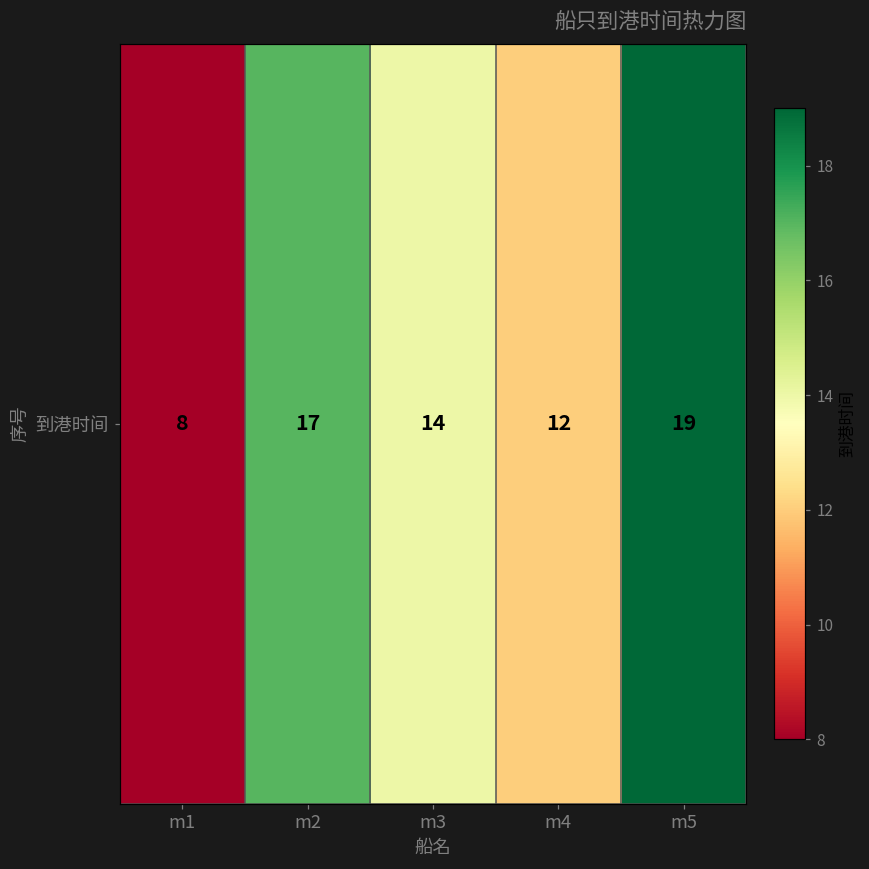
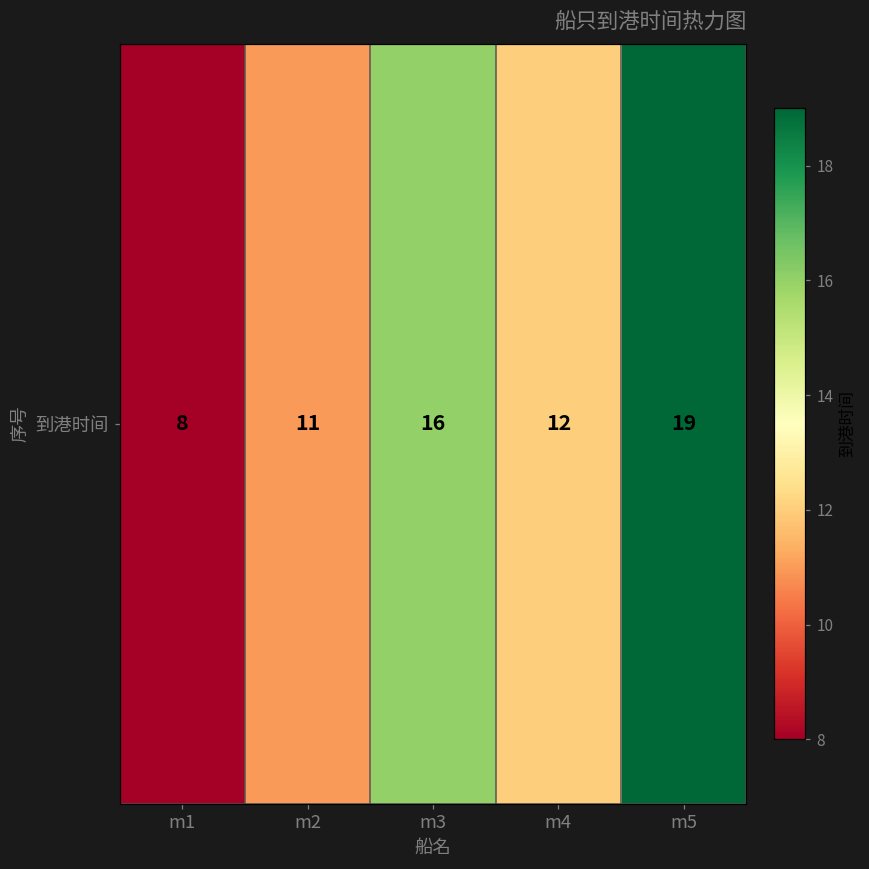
  {
    "到港时间": {
      "m1": 8,
-     "m2": 17,
-     "m3": 14,
+     "m2": 11,
+     "m3": 16,
      "m4": 12,
      "m5": 19
    }
  }
